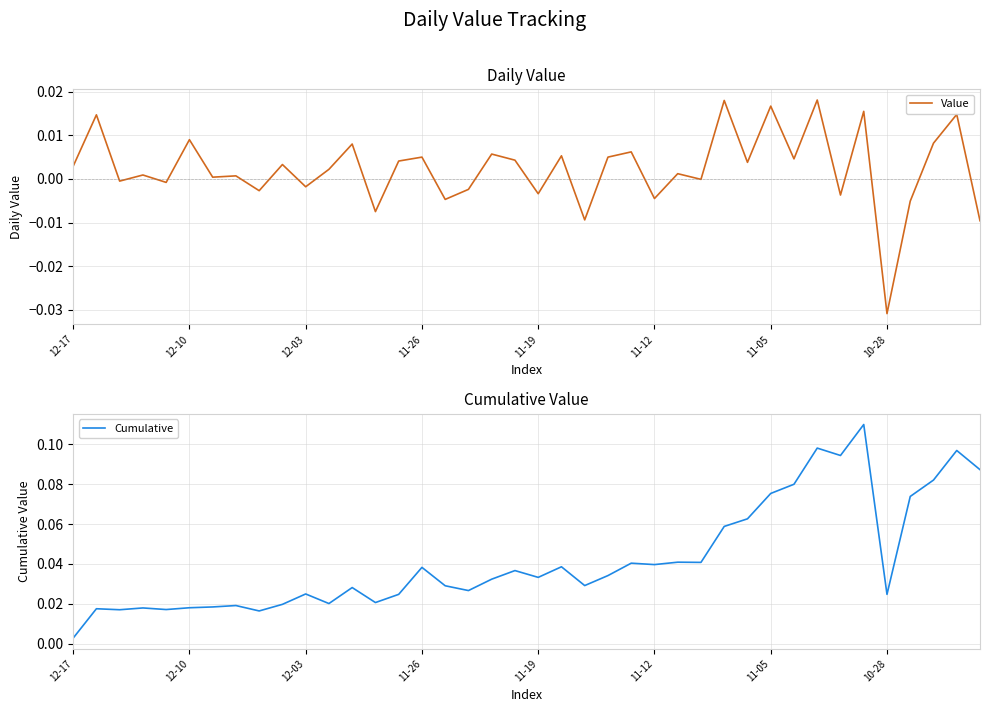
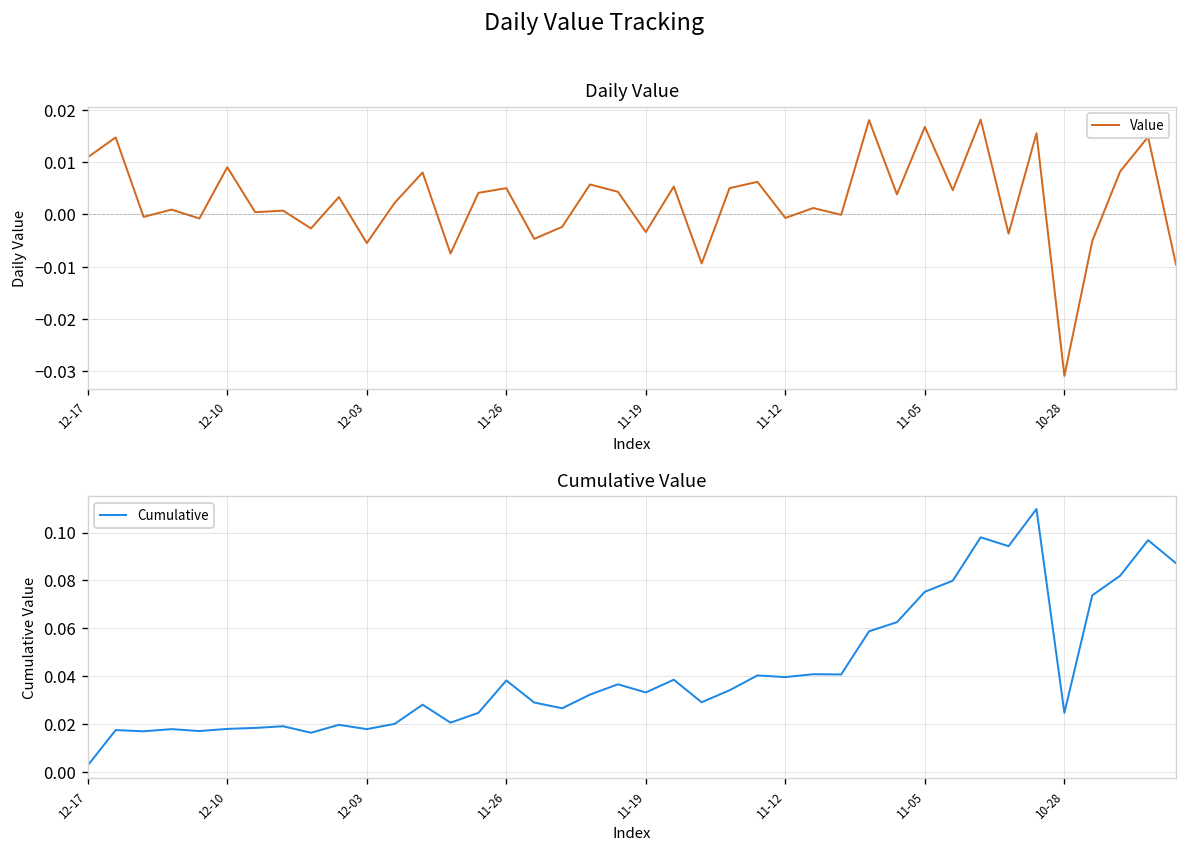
  {
    "Daily Value": {
-     "12-17": 0.003,
+     "12-17": 0.011,
      "12-10": 0.009,
-     "12-03": -0.002,
+     "12-03": -0.006,
      "11-26": 0.005,
      "11-19": -0.003,
-     "11-12": -0.005,
+     "11-12": -0.001,
      "11-05": 0.017,
      "10-28": -0.031
    },
    "Cumulative Value": {
      "12-17": 0.003,
      "12-10": 0.018,
-     "12-03": 0.025,
+     "12-03": 0.018,
      "11-26": 0.038,
      "11-19": 0.033,
      "11-12": 0.040,
      "11-05": 0.075,
      "10-28": 0.025
    }
  }
